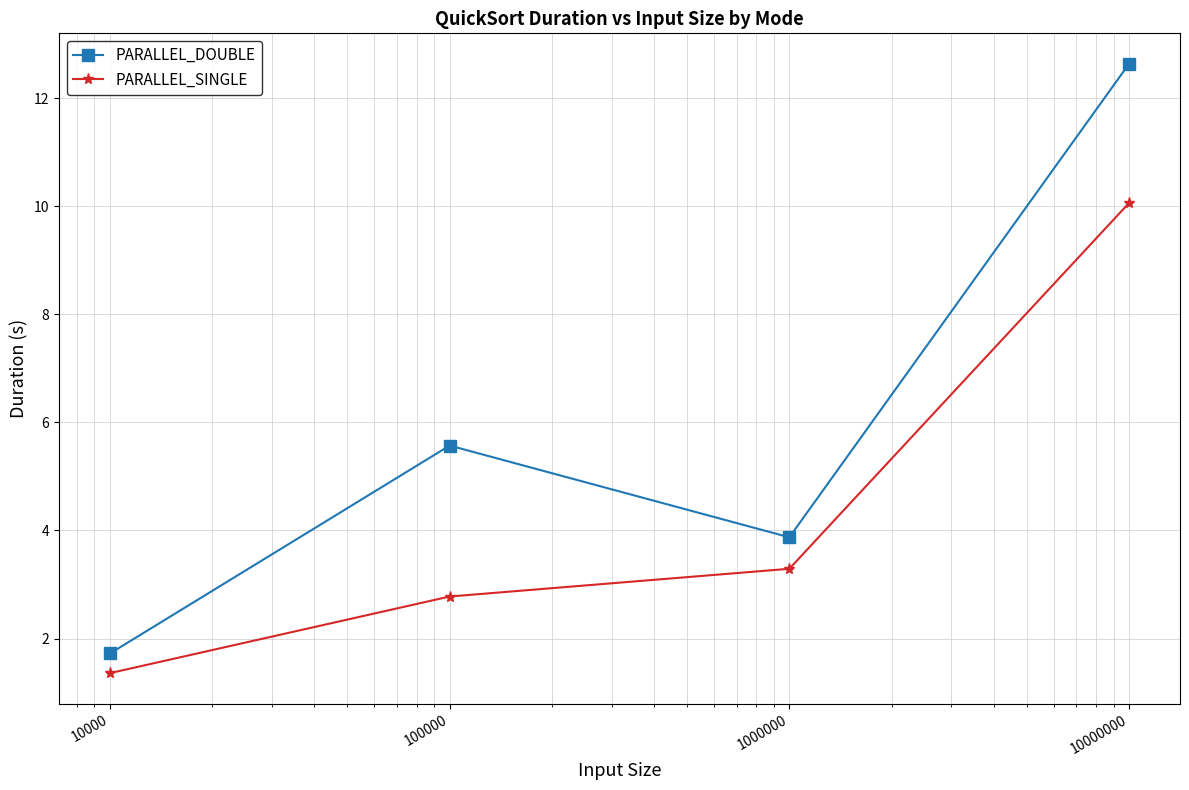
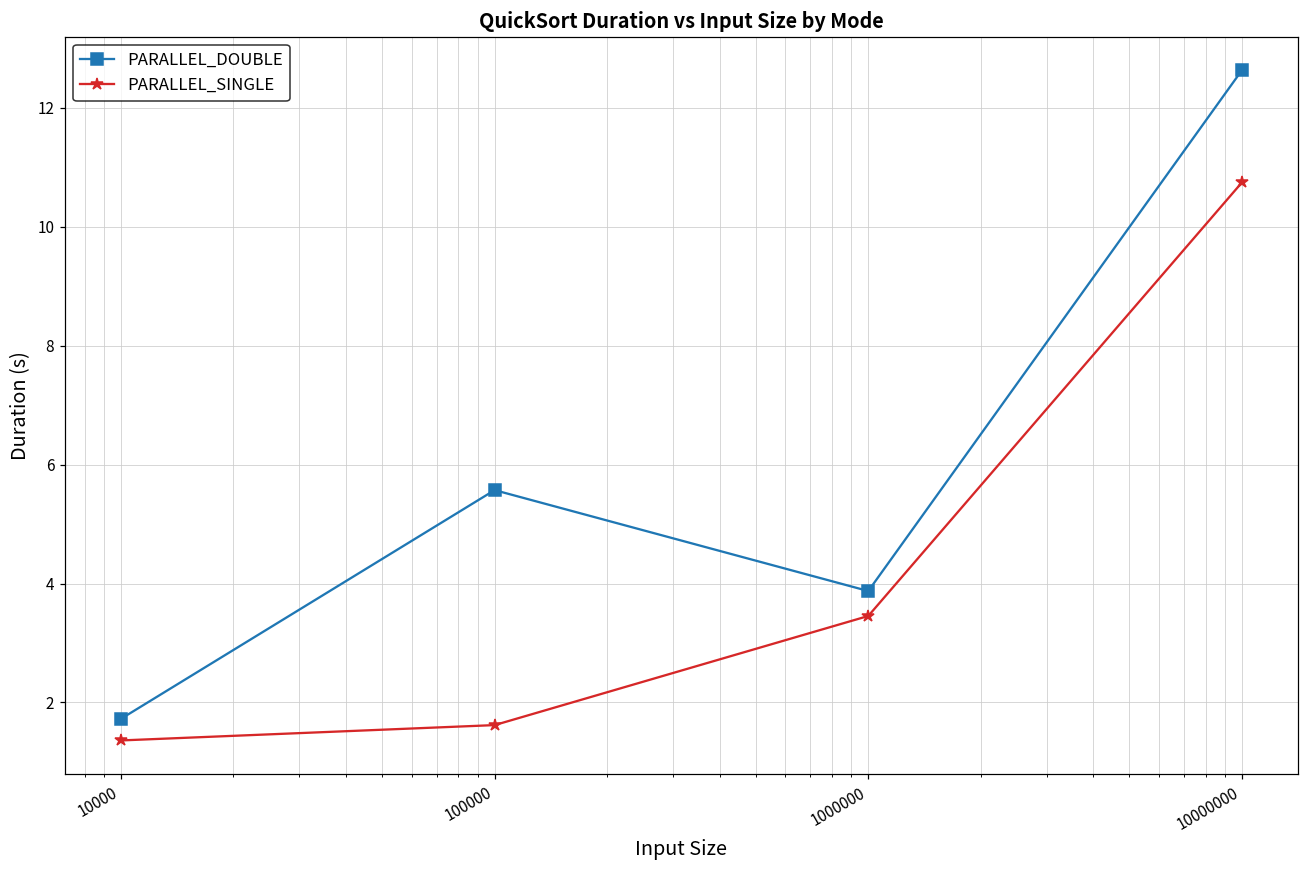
  {
    "PARALLEL_DOUBLE": {
      "10000": 1.7,
      "100000": 5.6,
      "1000000": 3.9,
      "10000000": 12.6
    },
    "PARALLEL_SINGLE": {
      "10000": 1.4,
-     "100000": 2.8,
-     "1000000": 3.3,
-     "10000000": 10.1
+     "100000": 1.6,
+     "1000000": 3.5,
+     "10000000": 10.7
    }
  }
